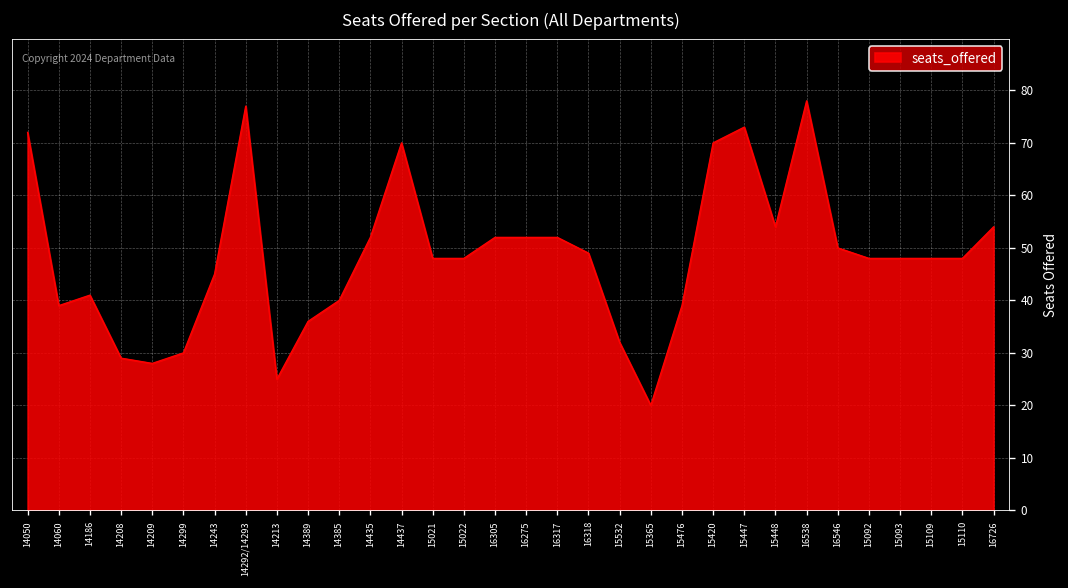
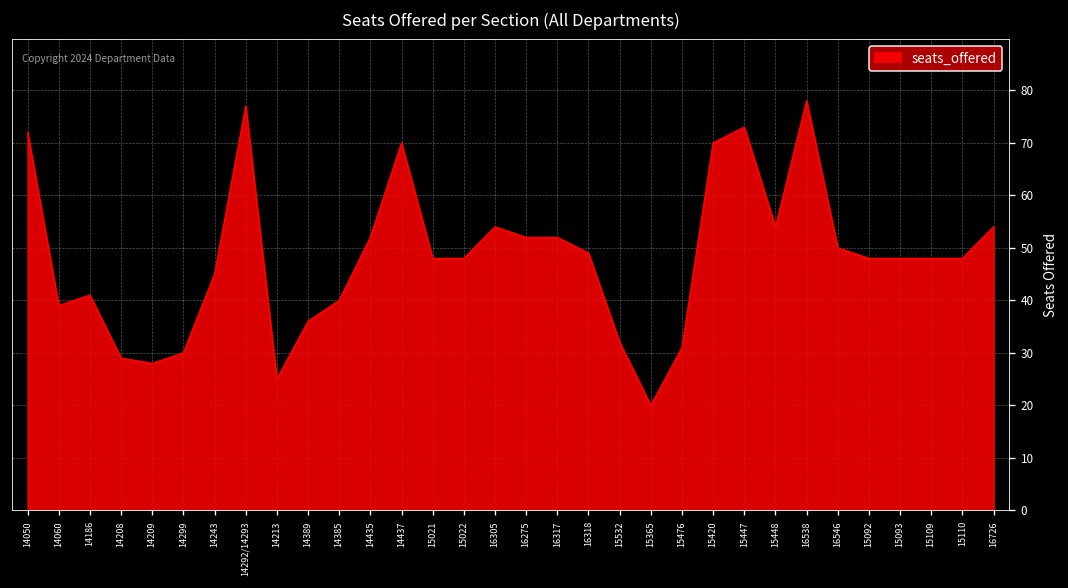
  {
    "14050": 72,
    "14060": 39,
    "14186": 41,
    "14208": 29,
    "14209": 28,
    "14299": 30,
    "14243": 45,
    "14292/14293": 77,
    "14213": 25,
    "14389": 36,
    "14385": 40,
    "14435": 52,
    "14437": 70,
    "15021": 48,
    "15022": 48,
-   "16305": 52,
+   "16305": 54,
    "16275": 52,
    "16317": 52,
    "16318": 49,
    "15532": 32,
    "15365": 20,
-   "15476": 39,
+   "15476": 31,
    "15420": 70,
    "15447": 73,
    "15448": 54,
    "16538": 78,
    "16546": 50,
    "15092": 48,
    "15093": 48,
    "15109": 48,
    "15110": 48,
    "16726": 54
  }
